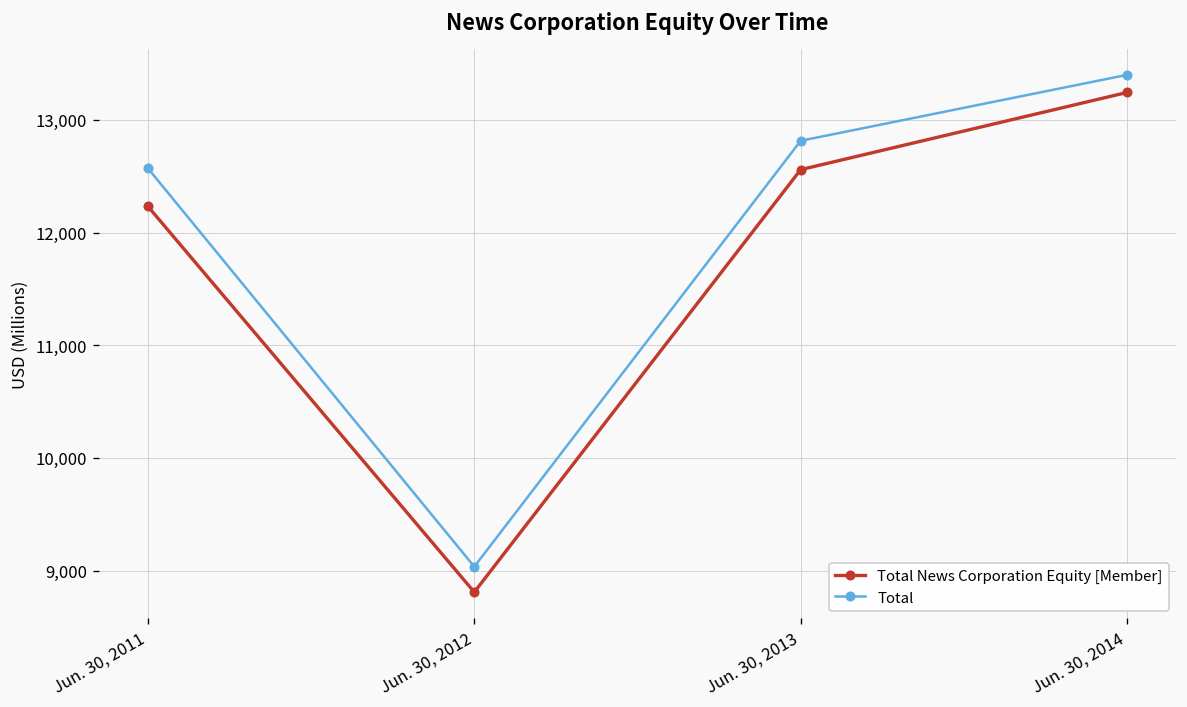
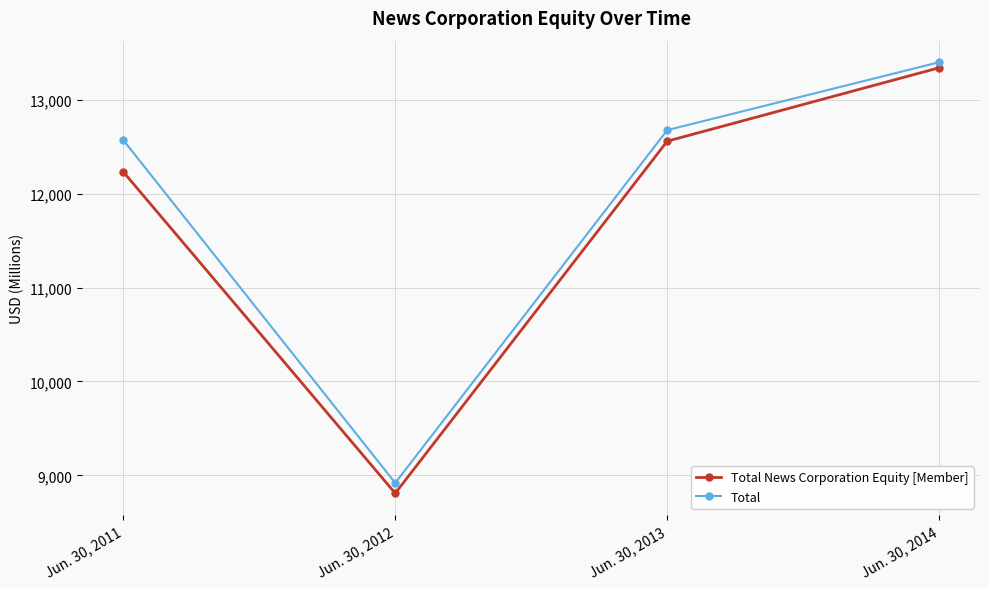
  {
    "Total News Corporation Equity [Member]": {
      "Jun. 30, 2011": "12,200",
      "Jun. 30, 2012": "8,800",
      "Jun. 30, 2013": "12,600",
-     "Jun. 30, 2014": "13,200"
+     "Jun. 30, 2014": "13,300"
    },
    "Total": {
      "Jun. 30, 2011": "12,600",
-     "Jun. 30, 2012": "9,000",
-     "Jun. 30, 2013": "12,800",
+     "Jun. 30, 2012": "8,900",
+     "Jun. 30, 2013": "12,700",
      "Jun. 30, 2014": "13,400"
    }
  }
